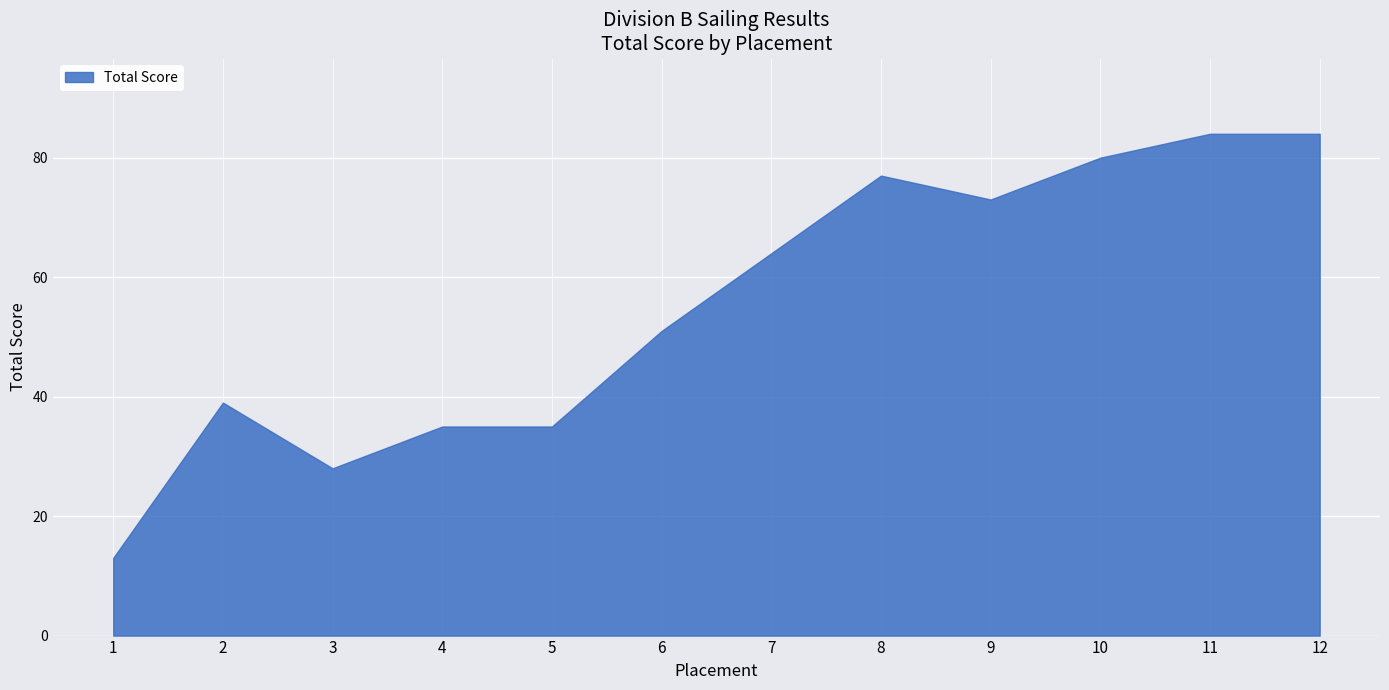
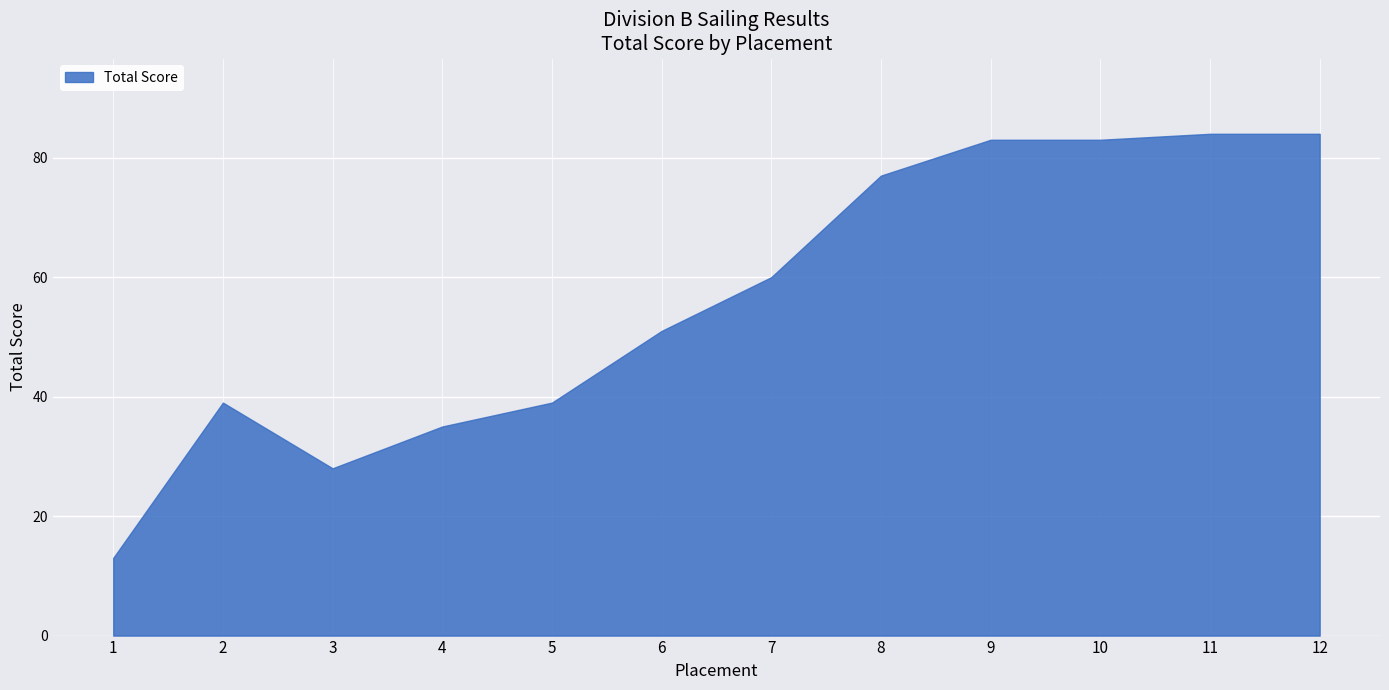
  {
    "1": 13,
    "2": 39,
    "3": 28,
    "4": 35,
-   "5": 35,
+   "5": 39,
    "6": 51,
-   "7": 64,
+   "7": 60,
    "8": 77,
-   "9": 73,
-   "10": 80,
+   "9": 83,
+   "10": 83,
    "11": 84,
    "12": 84
  }
